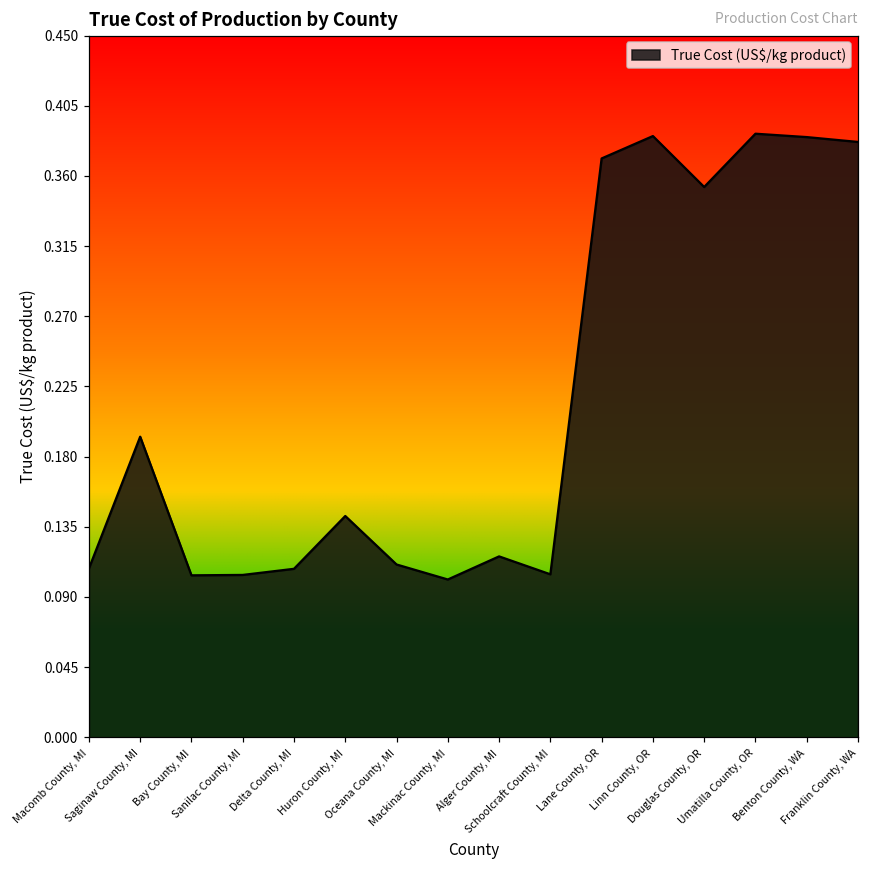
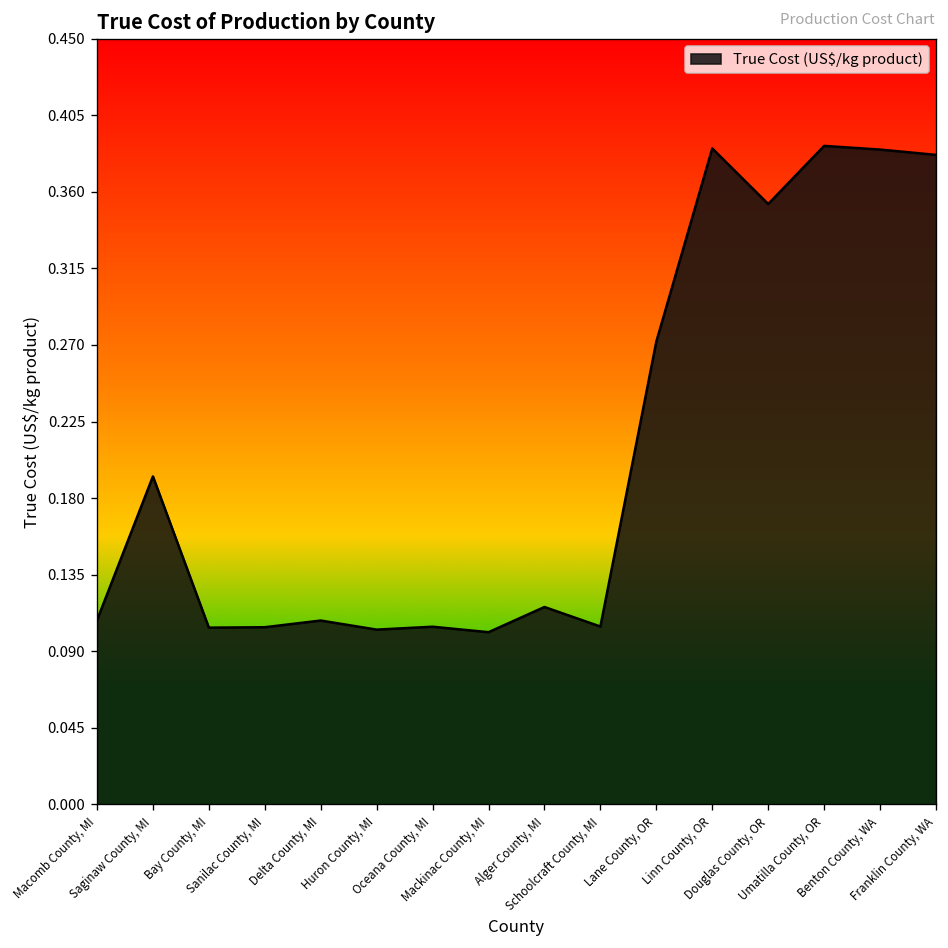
  {
    "Macomb County, MI": 0.108,
    "Saginaw County, MI": 0.193,
    "Bay County, MI": 0.104,
    "Sanilac County, MI": 0.104,
    "Delta County, MI": 0.108,
-   "Huron County, MI": 0.142,
-   "Oceana County, MI": 0.111,
+   "Huron County, MI": 0.103,
+   "Oceana County, MI": 0.104,
    "Mackinac County, MI": 0.101,
    "Alger County, MI": 0.116,
    "Schoolcraft County, MI": 0.104,
-   "Lane County, OR": 0.371,
+   "Lane County, OR": 0.272,
    "Linn County, OR": 0.386,
    "Douglas County, OR": 0.353,
    "Umatilla County, OR": 0.387,
    "Benton County, WA": 0.385,
    "Franklin County, WA": 0.382
  }
